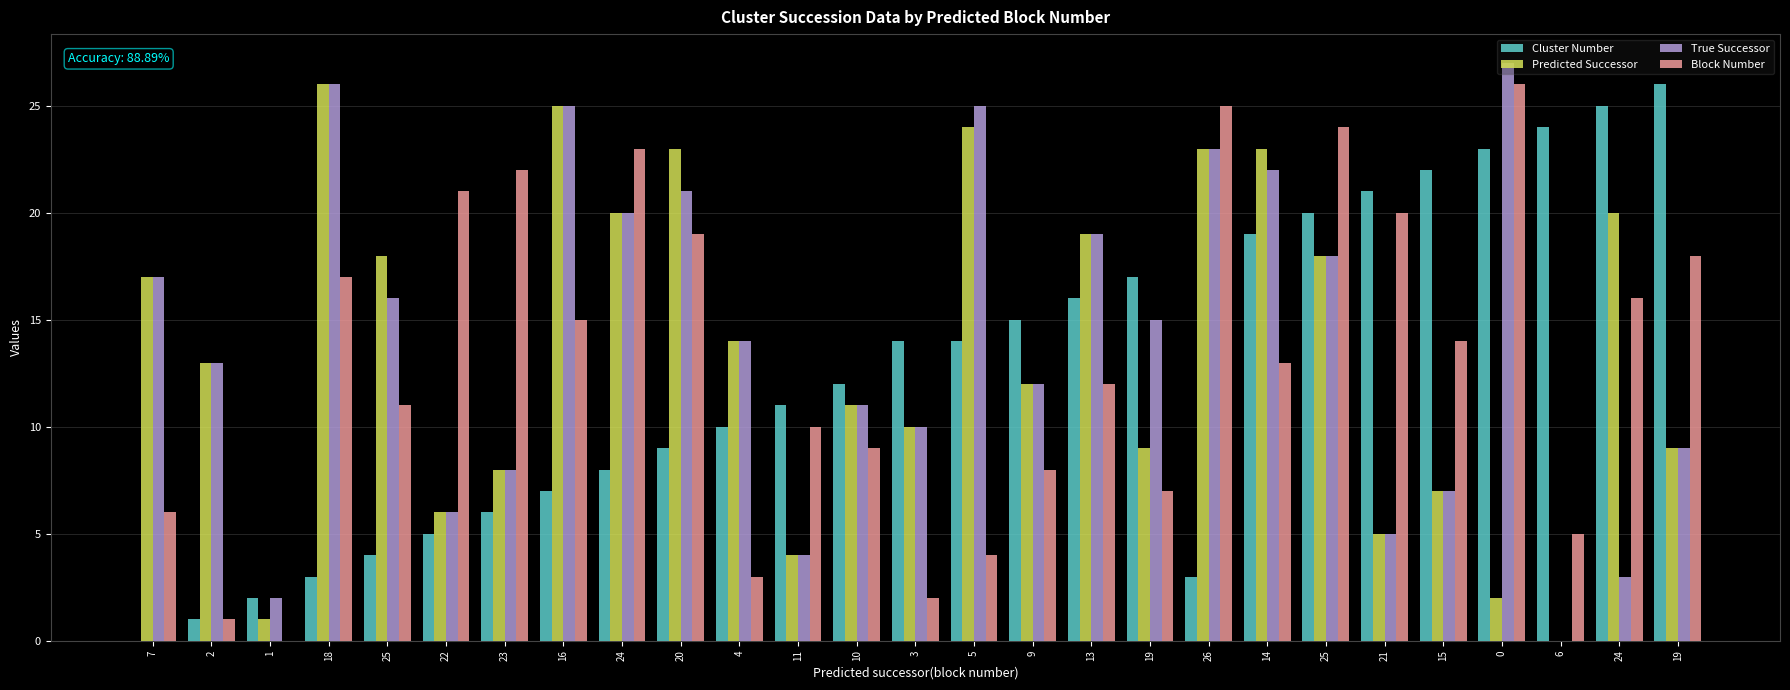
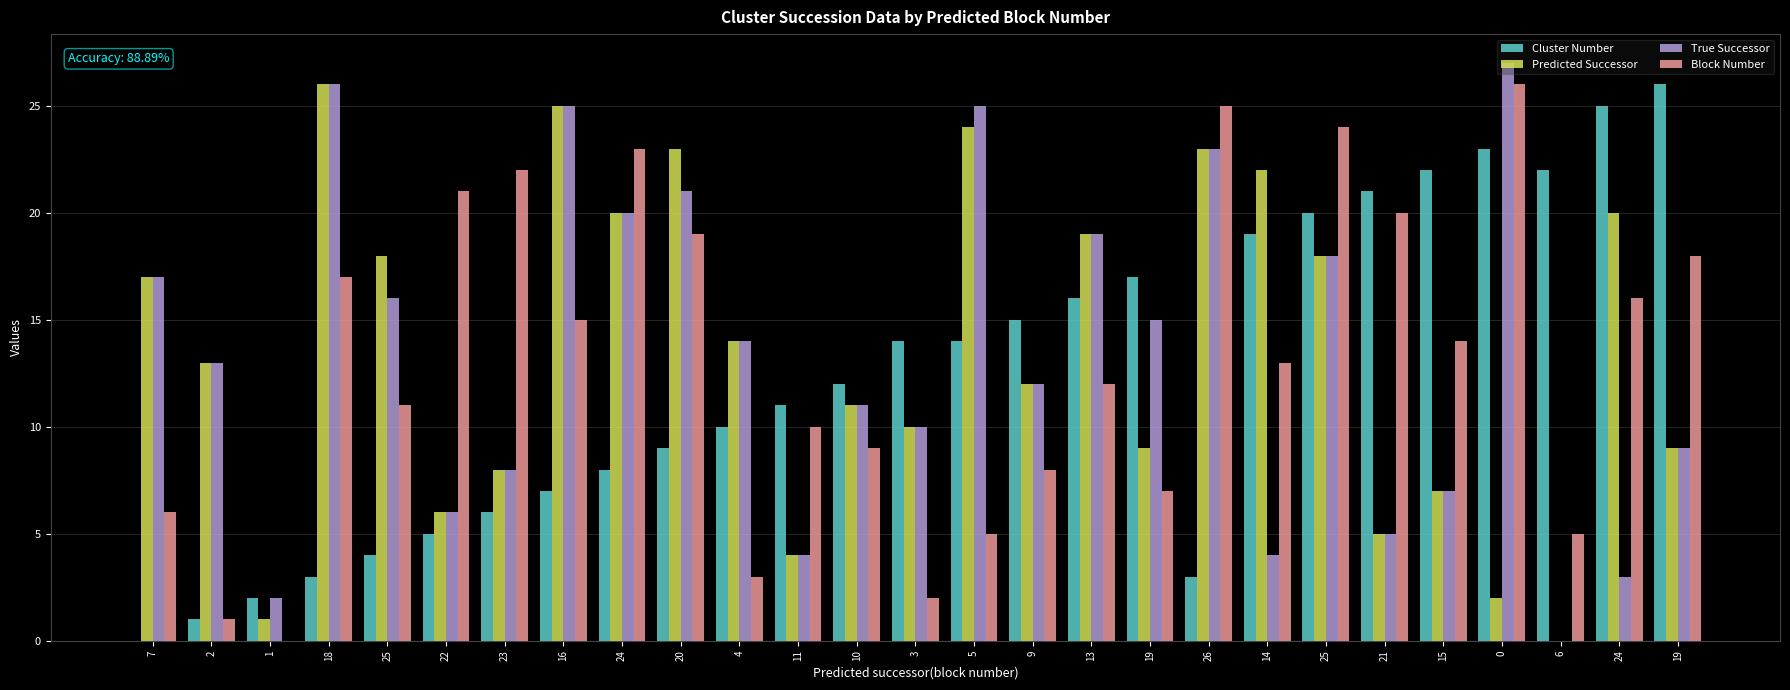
  {
    "Cluster Number": {
      "7": 0,
      "2": 1,
      "1": 2,
      "18": 3,
      "22": 5,
      "23": 6,
      "16": 7,
      "20": 9,
      "4": 10,
      "11": 11,
      "10": 12,
      "3": 14,
      "5": 14,
      "9": 15,
      "13": 16,
      "26": 3,
      "14": 19,
      "21": 21,
      "15": 22,
      "0": 23,
-     "6": 24
+     "6": 22
    },
    "Predicted Successor": {
      "7": 17,
      "2": 13,
      "1": 1,
      "18": 26,
      "22": 6,
      "23": 8,
      "16": 25,
      "20": 23,
      "4": 14,
      "11": 4,
      "10": 11,
      "3": 10,
      "5": 24,
      "9": 12,
      "13": 19,
      "26": 23,
-     "14": 23,
+     "14": 22,
      "21": 5,
      "15": 7,
      "0": 2,
      "6": 0
    },
    "True Successor": {
      "7": 17,
      "2": 13,
      "1": 2,
      "18": 26,
      "22": 6,
      "23": 8,
      "16": 25,
      "20": 21,
      "4": 14,
      "11": 4,
      "10": 11,
      "3": 10,
      "5": 25,
      "9": 12,
      "13": 19,
      "26": 23,
-     "14": 22,
+     "14": 4,
      "21": 5,
      "15": 7,
      "6": 0
    },
    "Block Number": {
      "7": 6,
      "2": 1,
      "1": 0,
      "18": 17,
      "22": 21,
      "23": 22,
      "16": 15,
      "20": 19,
      "4": 3,
      "11": 10,
      "10": 9,
      "3": 2,
-     "5": 4,
+     "5": 5,
      "9": 8,
      "13": 12,
      "26": 25,
      "14": 13,
      "21": 20,
      "15": 14,
      "0": 26,
      "6": 5
    }
  }
